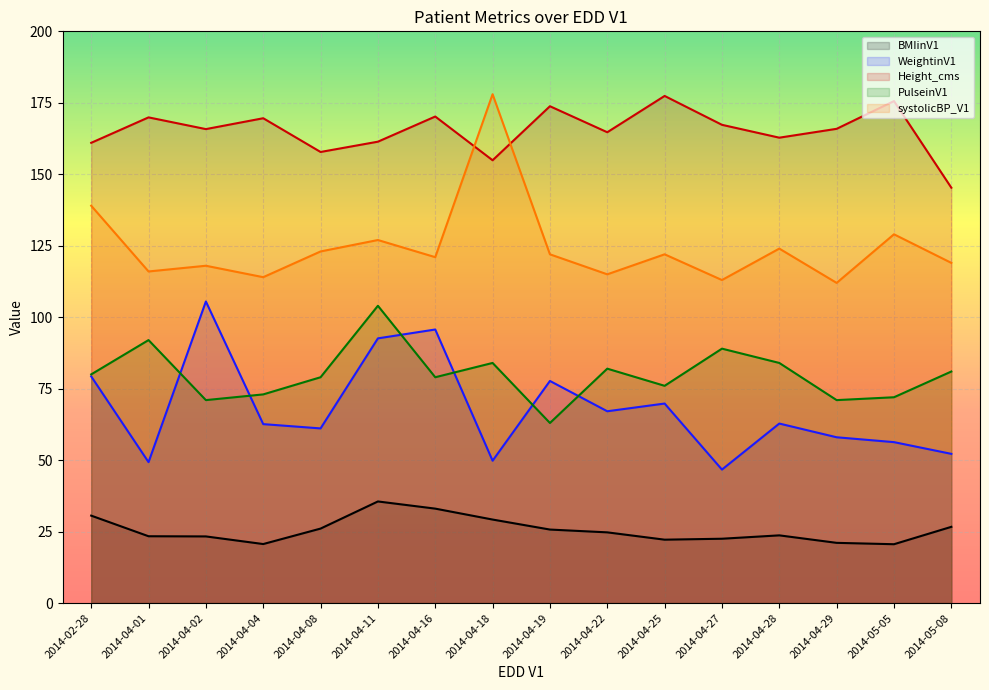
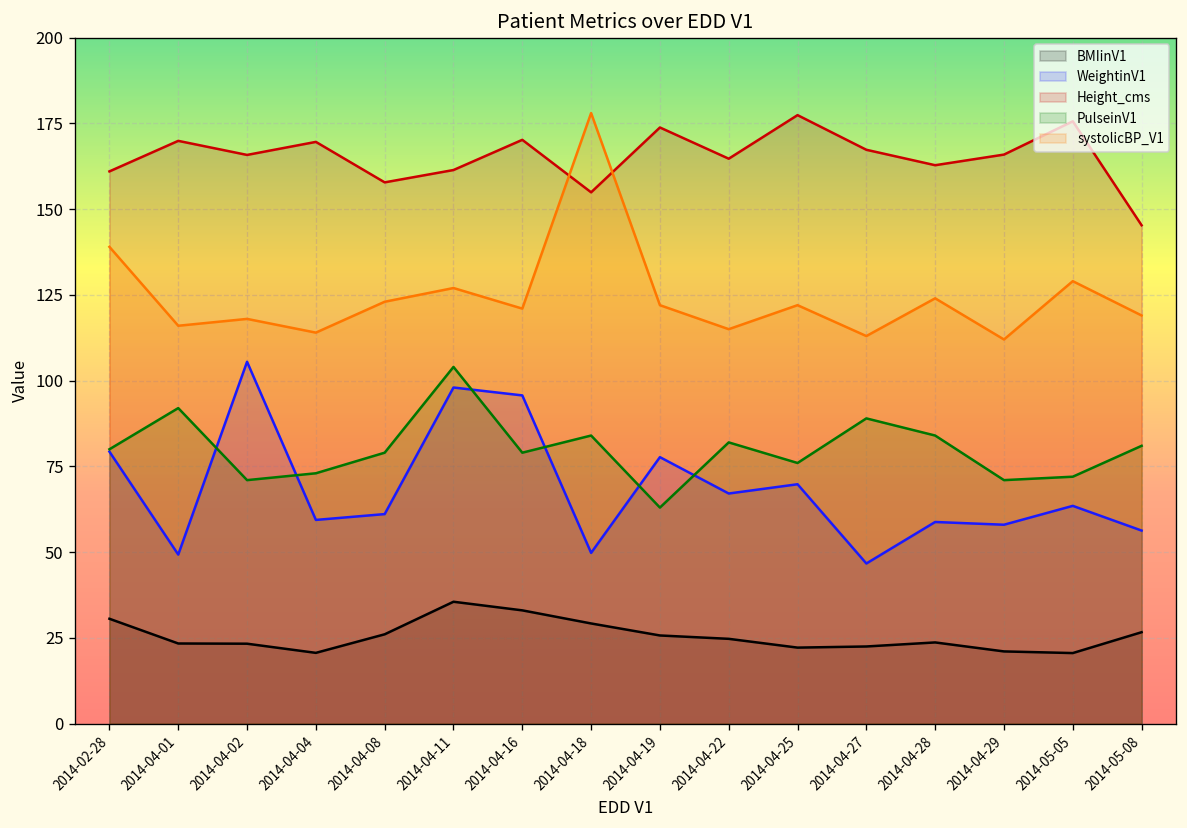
  {
    "WeightinV1": {
      "2014-04-01": 49,
      "2014-04-02": 106,
-     "2014-04-04": 63,
+     "2014-04-04": 59,
      "2014-04-08": 61,
-     "2014-04-11": 93,
+     "2014-04-11": 98,
      "2014-04-16": 96,
      "2014-04-18": 50,
      "2014-04-19": 78,
      "2014-04-22": 67,
      "2014-04-25": 70,
      "2014-04-27": 47,
-     "2014-04-28": 63,
+     "2014-04-28": 59,
      "2014-04-29": 58,
-     "2014-05-05": 56,
-     "2014-05-08": 52
+     "2014-05-05": 64,
+     "2014-05-08": 56
    }
  }
